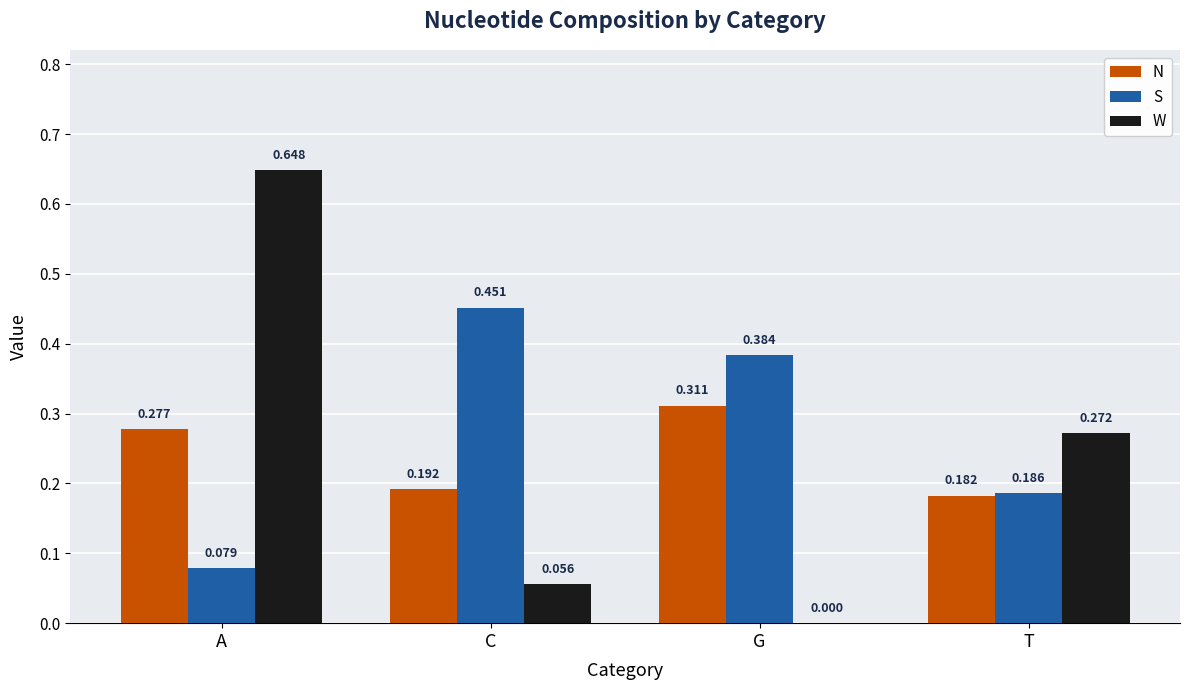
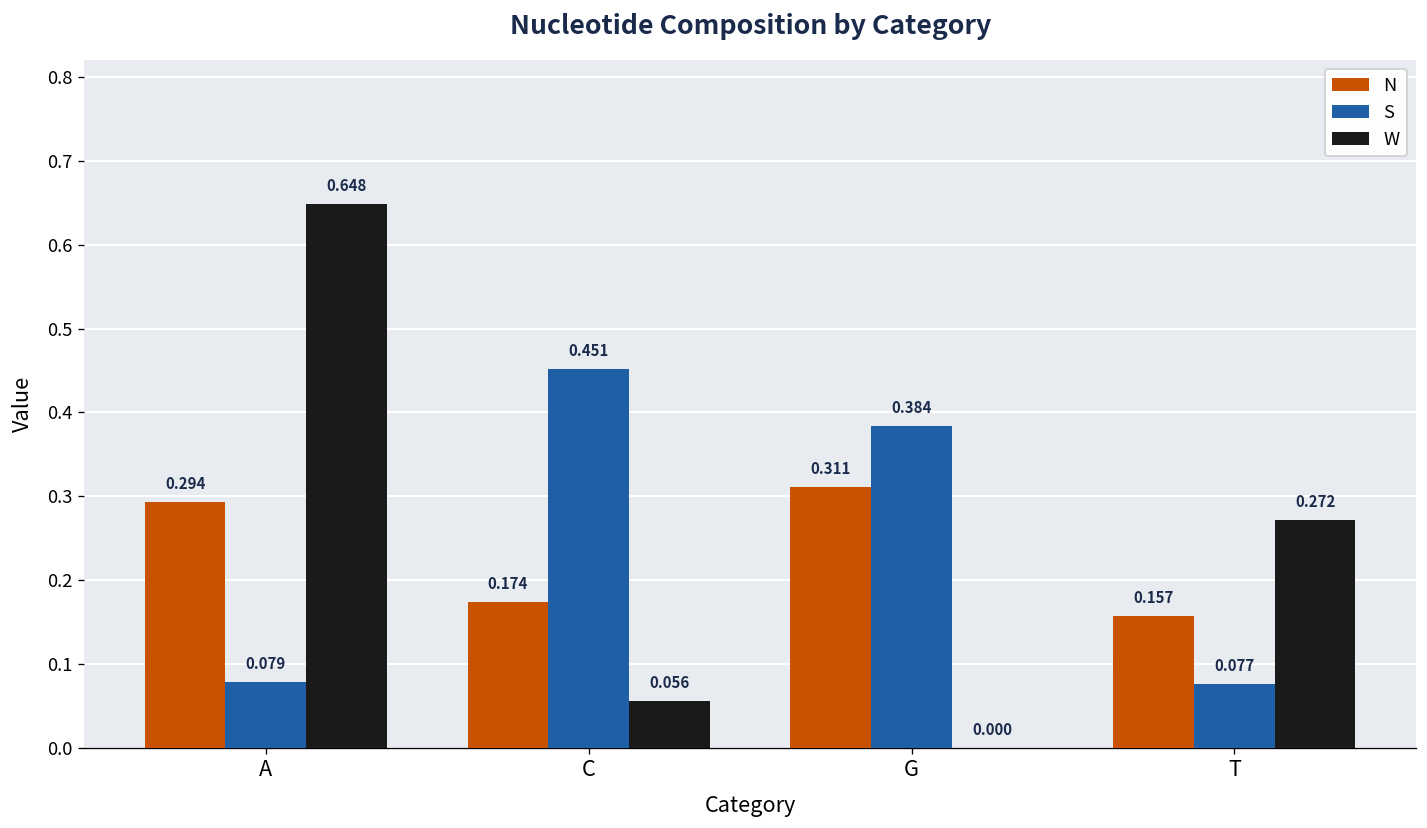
  {
    "N": {
-     "A": 0.277,
-     "C": 0.192,
+     "A": 0.294,
+     "C": 0.174,
      "G": 0.311,
-     "T": 0.182
+     "T": 0.157
    },
    "S": {
      "A": 0.079,
      "C": 0.451,
      "G": 0.384,
-     "T": 0.186
+     "T": 0.077
    },
    "W": {
      "A": 0.648,
      "C": 0.056,
      "G": 0.000,
      "T": 0.272
    }
  }
